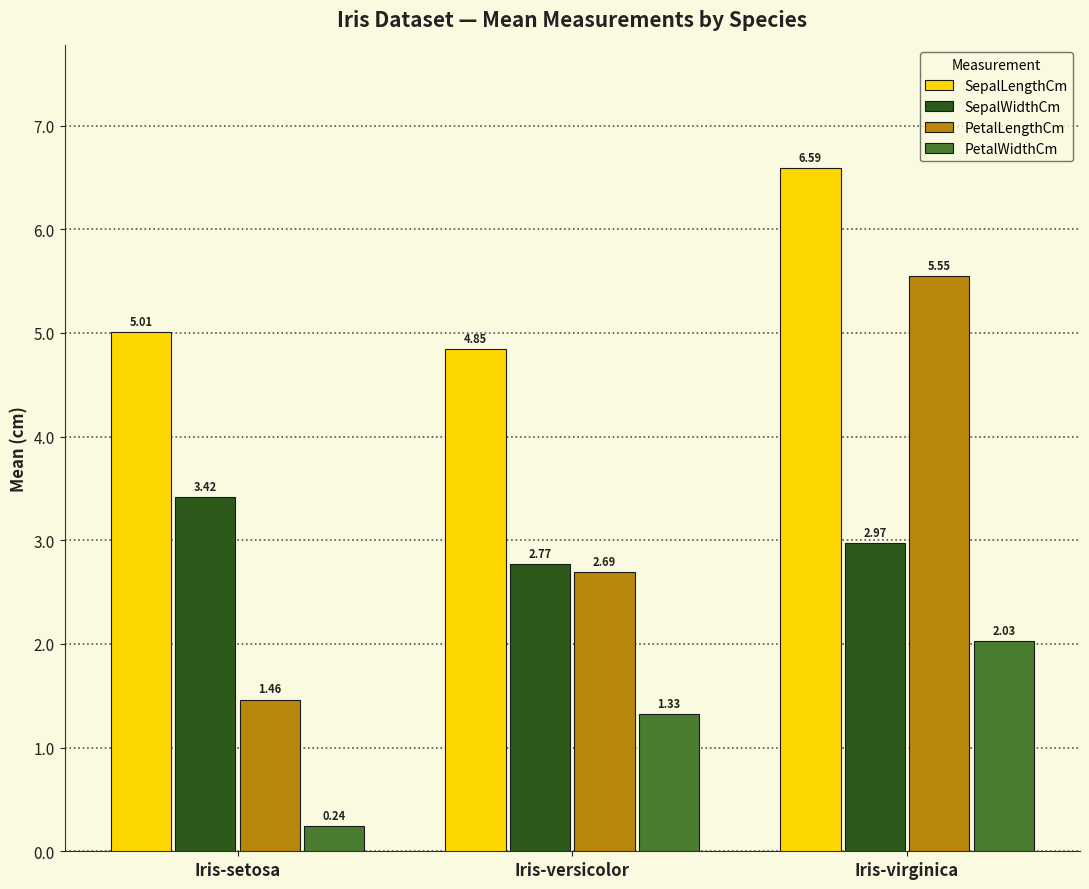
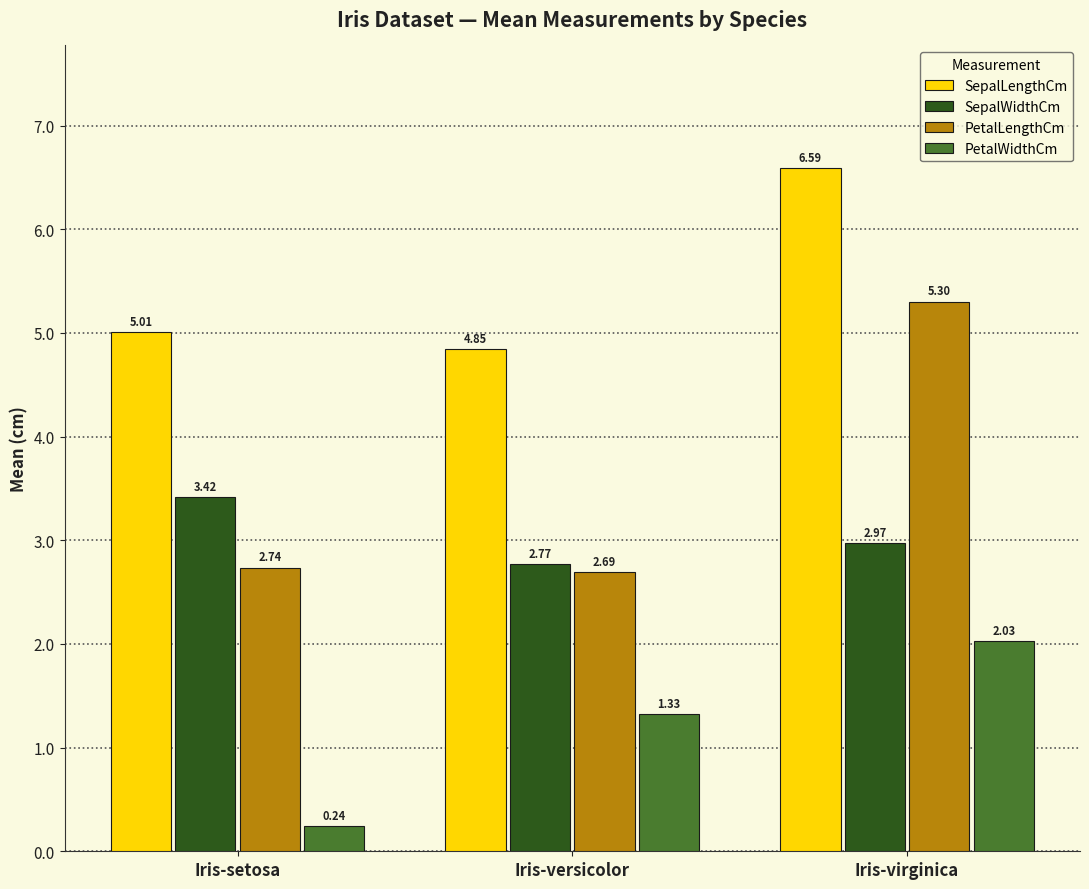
  {
    "SepalLengthCm": {
      "Iris-setosa": 5.01,
      "Iris-versicolor": 4.85,
      "Iris-virginica": 6.59
    },
    "PetalLengthCm": {
-     "Iris-setosa": 1.46,
+     "Iris-setosa": 2.74,
      "Iris-versicolor": 2.69,
-     "Iris-virginica": 5.55
+     "Iris-virginica": 5.30
    }
  }
